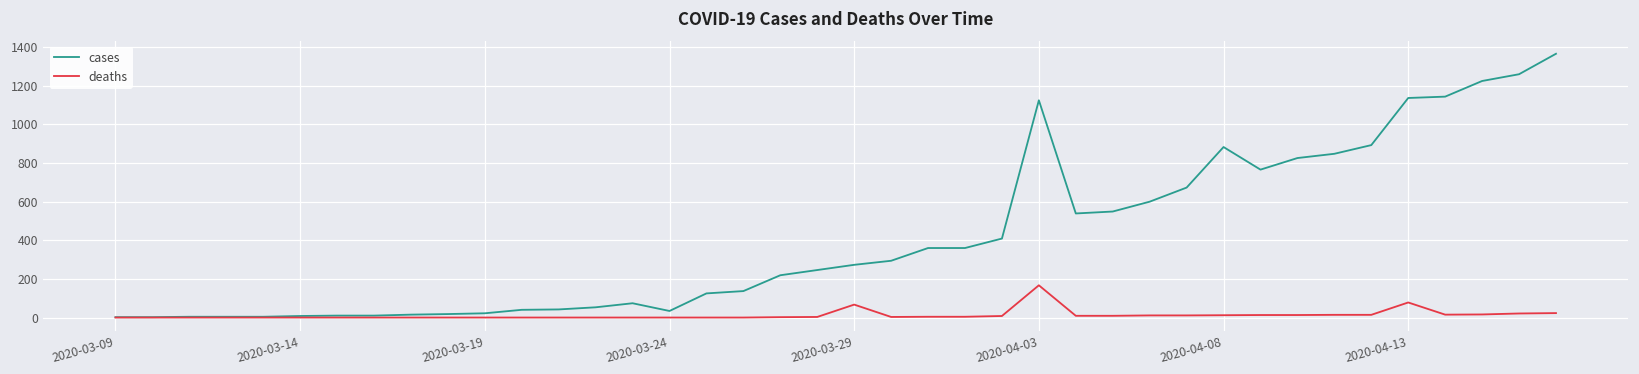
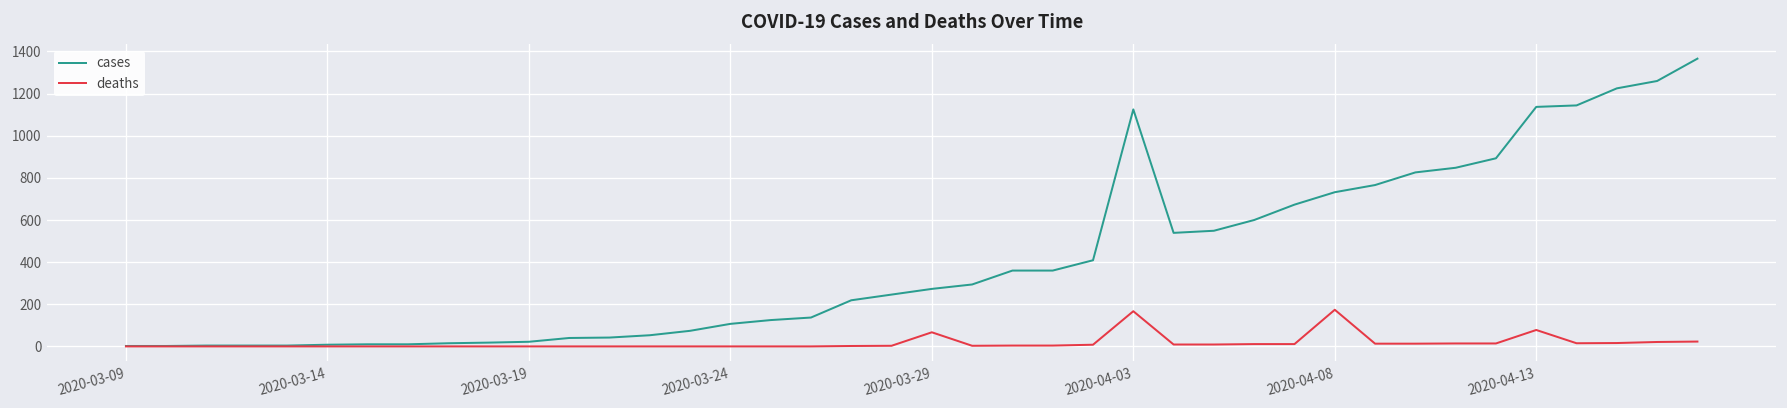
  {
    "cases": {
      "2020-03-19": 20,
-     "2020-03-24": 30,
+     "2020-03-24": 110,
      "2020-03-29": 270,
      "2020-04-03": 1130,
-     "2020-04-08": 880,
+     "2020-04-08": 730,
      "2020-04-13": 1140
    },
    "deaths": {
      "2020-03-19": 0,
      "2020-03-24": 0,
      "2020-03-29": 70,
      "2020-04-03": 170,
-     "2020-04-08": 10,
+     "2020-04-08": 170,
      "2020-04-13": 80
    }
  }
